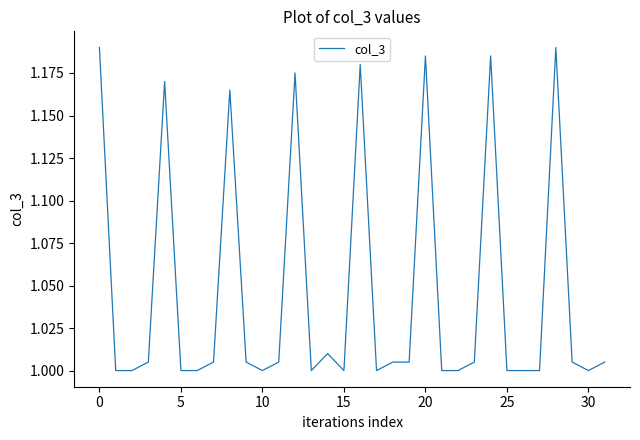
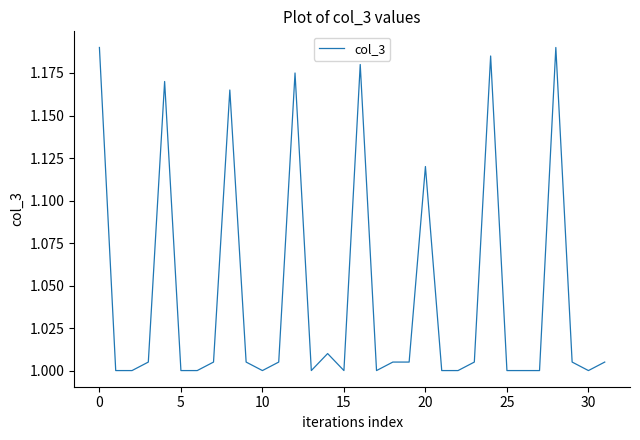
  {
    "0": 1.190,
    "5": 1.000,
    "10": 1.000,
    "15": 1.000,
-   "20": 1.185,
+   "20": 1.120,
    "25": 1.000,
    "30": 1.000
  }
